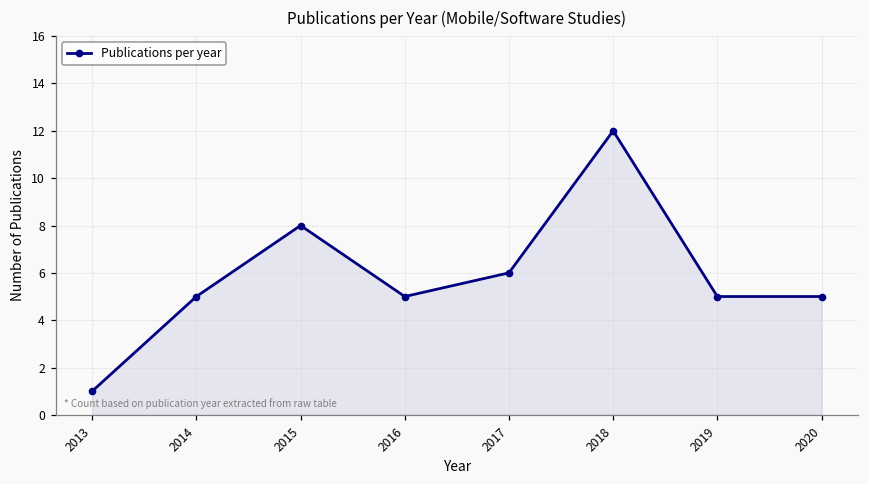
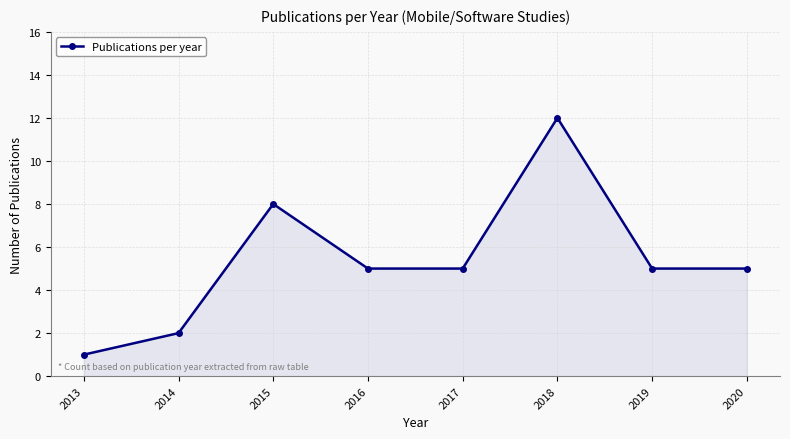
  {
    "2013": 1,
-   "2014": 5,
+   "2014": 2,
    "2015": 8,
    "2016": 5,
-   "2017": 6,
+   "2017": 5,
    "2018": 12,
    "2019": 5,
    "2020": 5
  }
